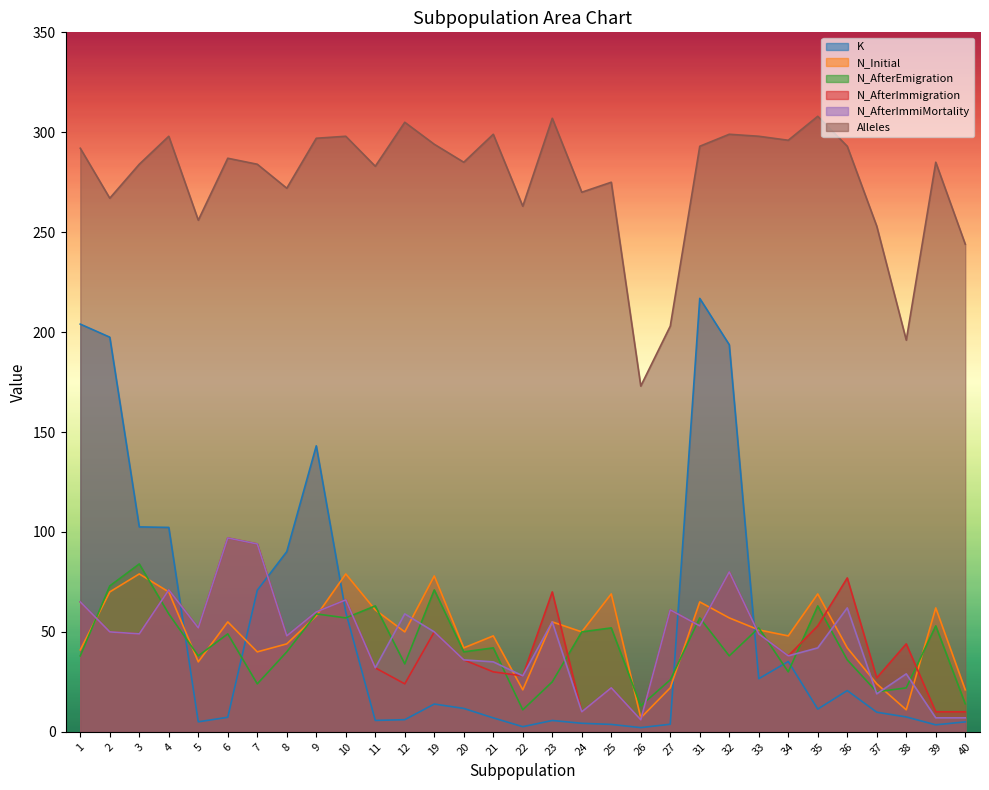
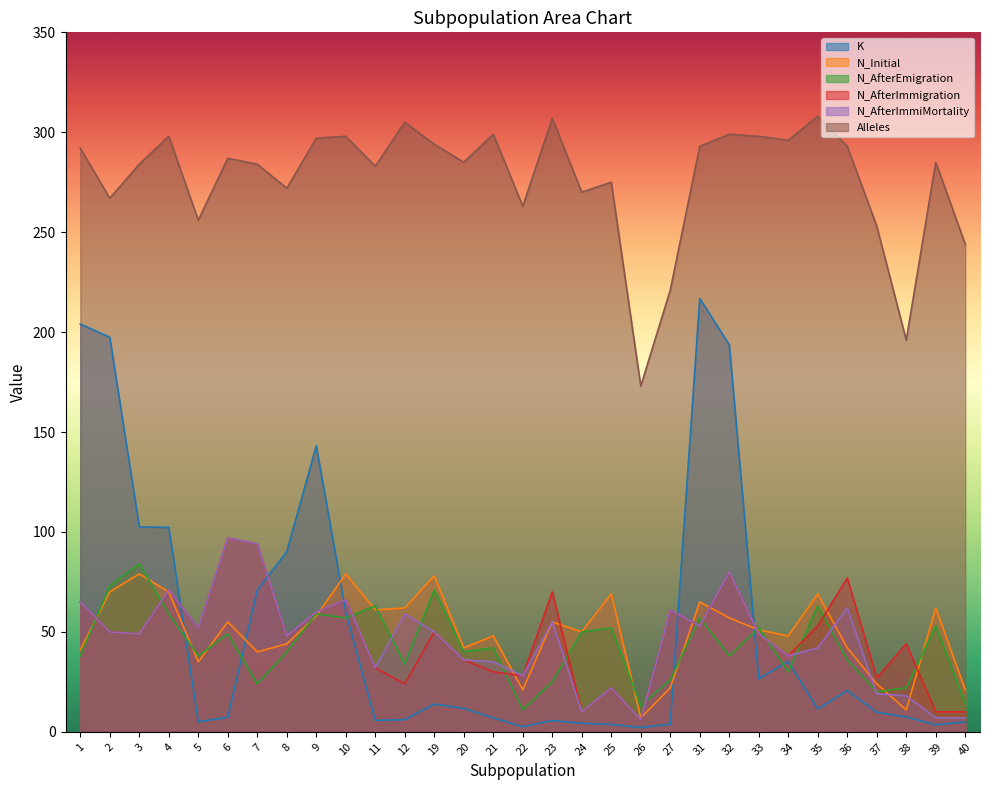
  {
    "K": {
      "1": 204,
      "2": 197,
      "3": 103,
      "4": 102,
      "5": 5,
      "6": 7,
      "7": 71,
      "8": 90,
      "9": 143,
      "10": 60,
      "11": 6,
      "12": 6,
      "19": 14,
      "20": 12,
      "21": 7,
      "22": 3,
      "23": 6,
      "24": 4,
      "25": 4,
      "26": 2,
      "27": 4,
      "31": 217,
      "32": 194,
      "33": 27,
      "34": 35,
      "35": 11,
      "36": 21,
      "37": 10,
      "38": 7,
      "39": 4,
      "40": 5
    },
    "N_Initial": {
      "1": 41,
      "2": 70,
      "3": 79,
      "5": 35,
      "6": 55,
      "7": 40,
      "8": 44,
      "10": 79,
      "11": 61,
-     "12": 50,
+     "12": 62,
      "19": 78,
      "20": 42,
      "21": 48,
      "22": 21,
      "25": 69,
      "27": 22,
      "31": 65,
      "32": 57,
      "34": 48,
      "35": 69,
      "36": 42,
      "37": 24,
      "38": 11,
      "39": 62,
      "40": 21
    },
    "N_AfterEmigration": {
      "1": 38,
      "2": 73,
      "3": 84,
      "4": 59,
      "5": 38,
      "6": 49,
      "7": 24,
      "8": 40,
      "10": 57,
      "11": 63,
      "12": 34,
      "19": 71,
      "20": 40,
      "21": 42,
      "22": 11,
      "23": 25,
      "25": 52,
      "26": 13,
      "27": 26,
      "31": 57,
      "32": 38,
      "34": 30,
      "35": 63,
      "36": 36,
      "38": 22,
      "39": 53,
      "40": 14
    },
    "N_AfterImmigration": {
      "12": 24,
      "21": 30,
      "23": 70,
      "35": 53,
      "36": 77,
      "37": 27,
      "38": 44,
      "39": 10,
      "40": 10
    },
    "N_AfterImmiMortality": {
      "12": 59,
      "21": 35,
      "35": 42,
      "36": 62,
-     "38": 29,
+     "38": 18,
      "39": 7,
      "40": 7
    },
    "Alleles": {
      "1": 292,
      "2": 267,
      "3": 284,
      "4": 298,
      "5": 256,
      "6": 287,
      "7": 284,
      "8": 272,
      "9": 297,
      "10": 298,
      "11": 283,
      "12": 305,
      "19": 294,
      "20": 285,
      "21": 299,
      "22": 263,
      "23": 307,
      "24": 270,
      "25": 275,
      "26": 173,
-     "27": 203,
+     "27": 221,
      "31": 293,
      "32": 299,
      "33": 298,
      "34": 296,
      "35": 308,
      "36": 293,
      "37": 253,
      "38": 196,
      "39": 285,
      "40": 244
    }
  }
